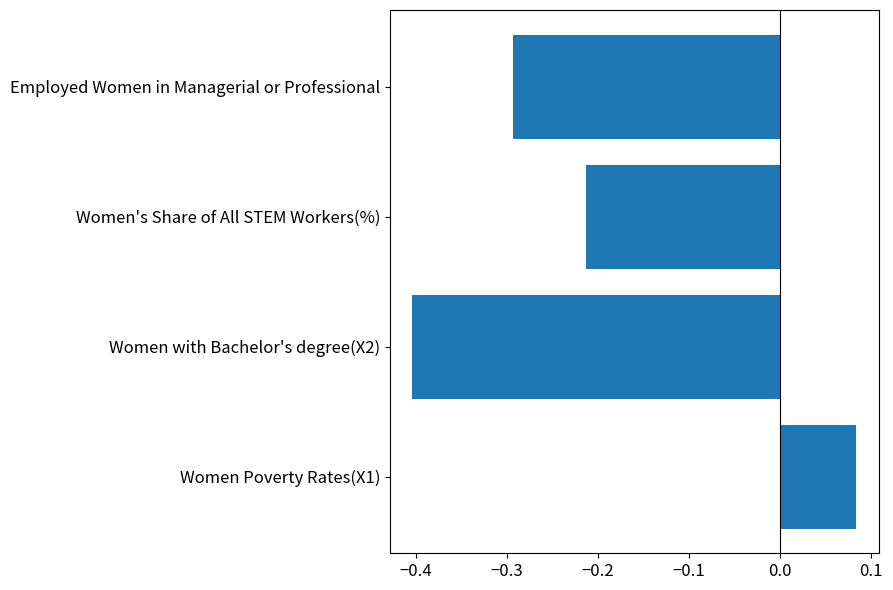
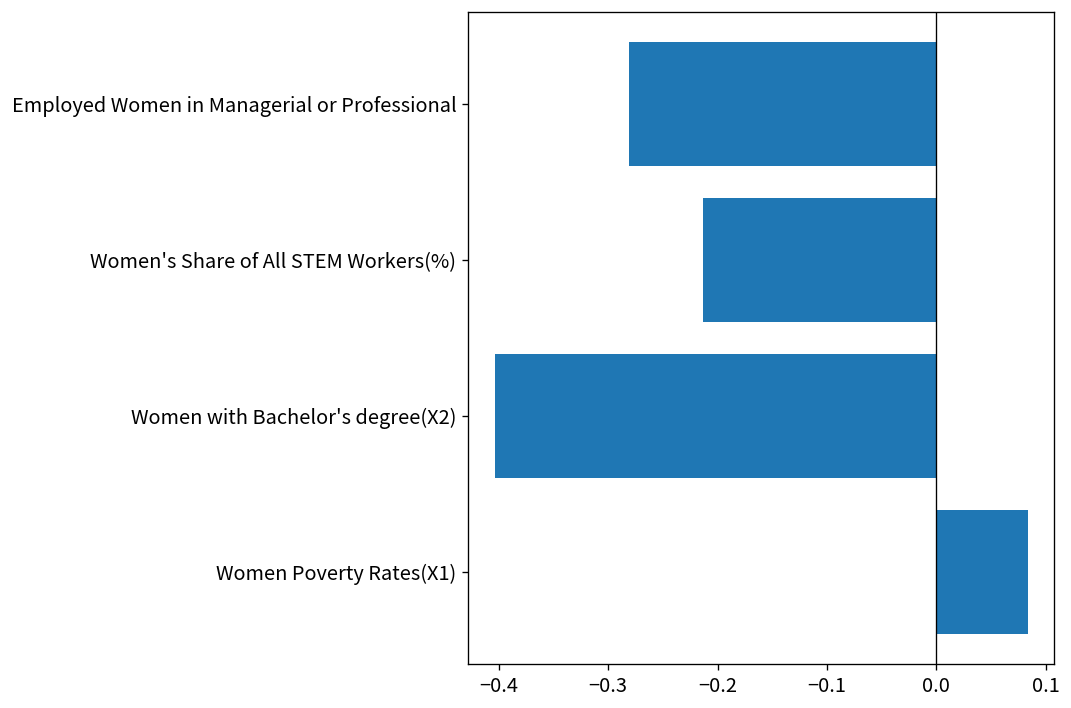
  {
-   "Employed Women in Managerial or Professional": -0.29,
+   "Employed Women in Managerial or Professional": -0.28,
    "Women's Share of All STEM Workers(%)": -0.21,
    "Women with Bachelor's degree(X2)": -0.40,
    "Women Poverty Rates(X1)": 0.08
  }
